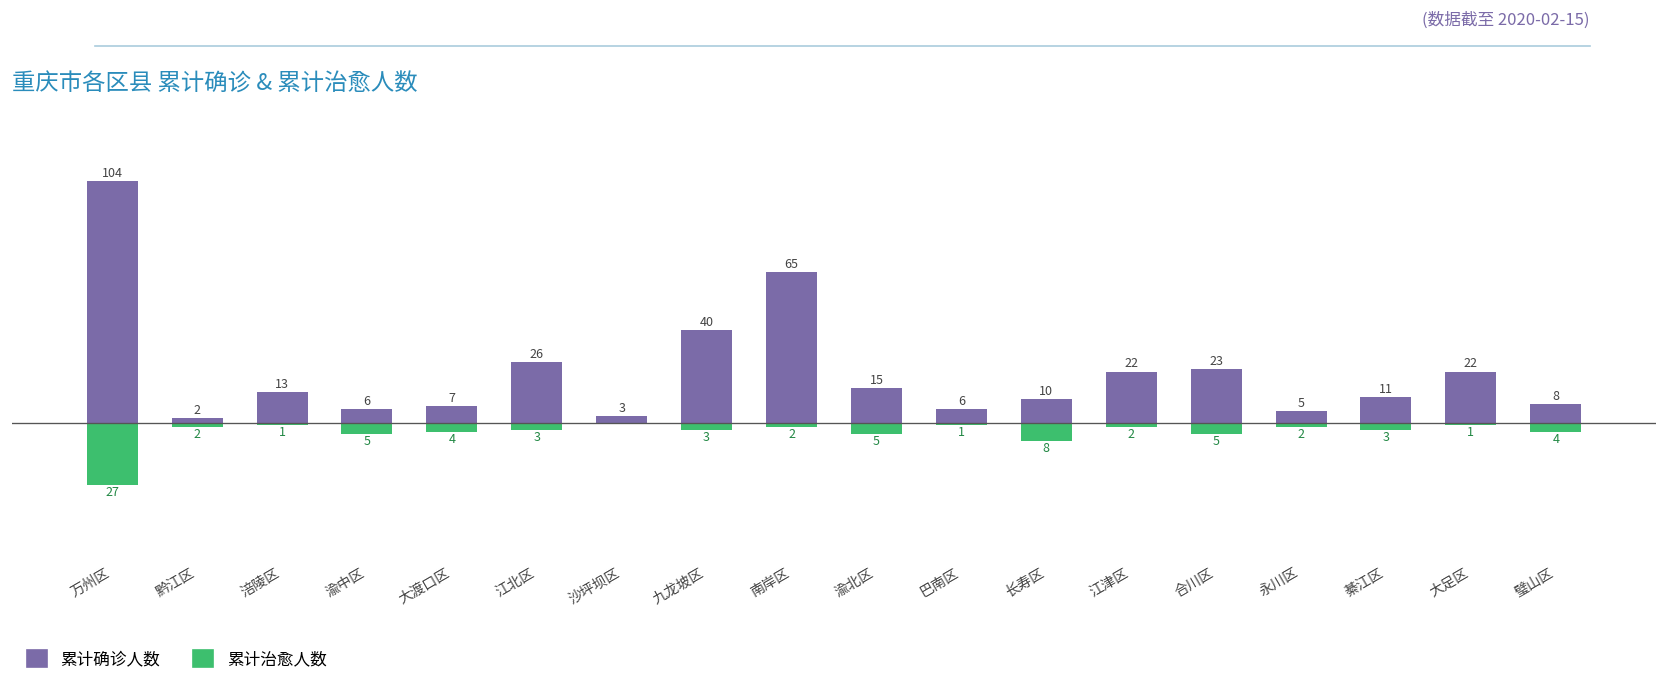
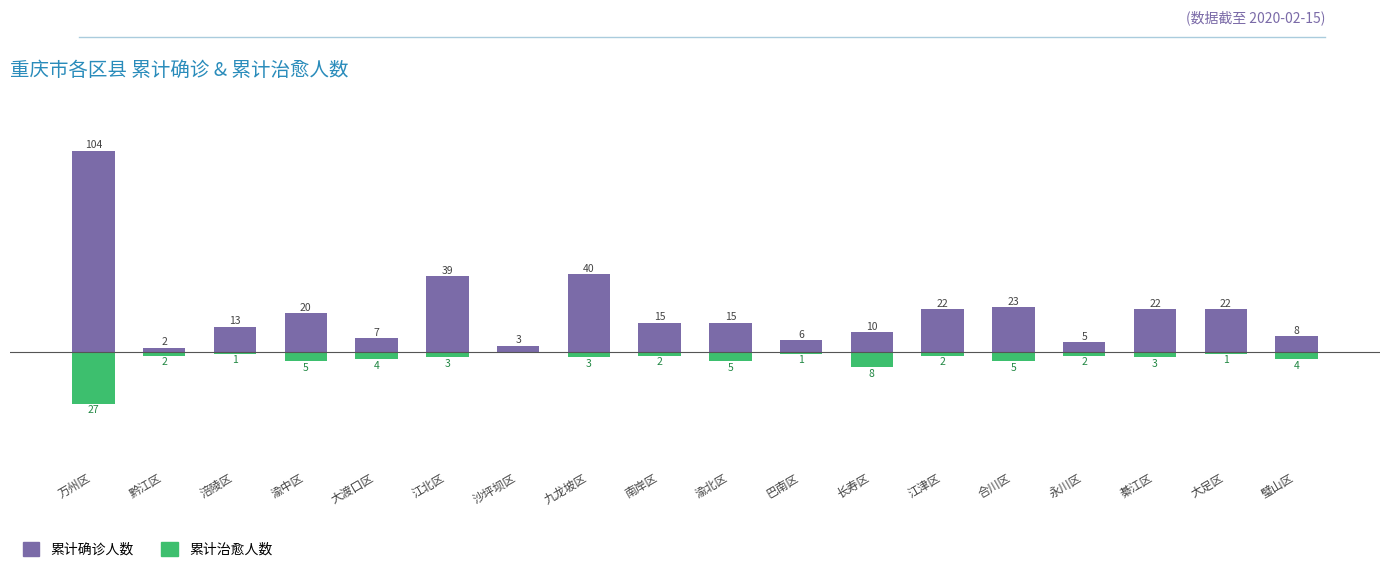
  {
    "累计确诊人数": {
      "万州区": 104,
      "黔江区": 2,
      "涪陵区": 13,
-     "渝中区": 6,
+     "渝中区": 20,
      "大渡口区": 7,
-     "江北区": 26,
+     "江北区": 39,
      "沙坪坝区": 3,
      "九龙坡区": 40,
-     "南岸区": 65,
+     "南岸区": 15,
      "渝北区": 15,
      "巴南区": 6,
      "长寿区": 10,
      "江津区": 22,
      "合川区": 23,
      "永川区": 5,
-     "綦江区": 11,
+     "綦江区": 22,
      "大足区": 22,
      "璧山区": 8
    }
  }
